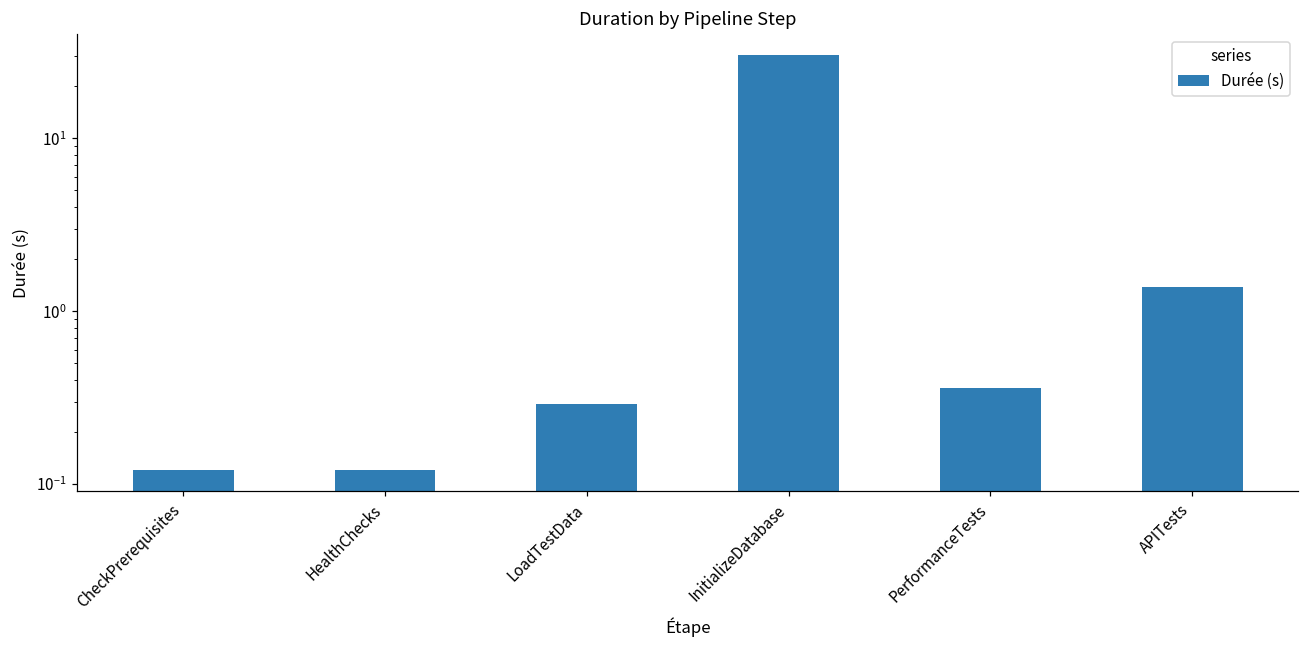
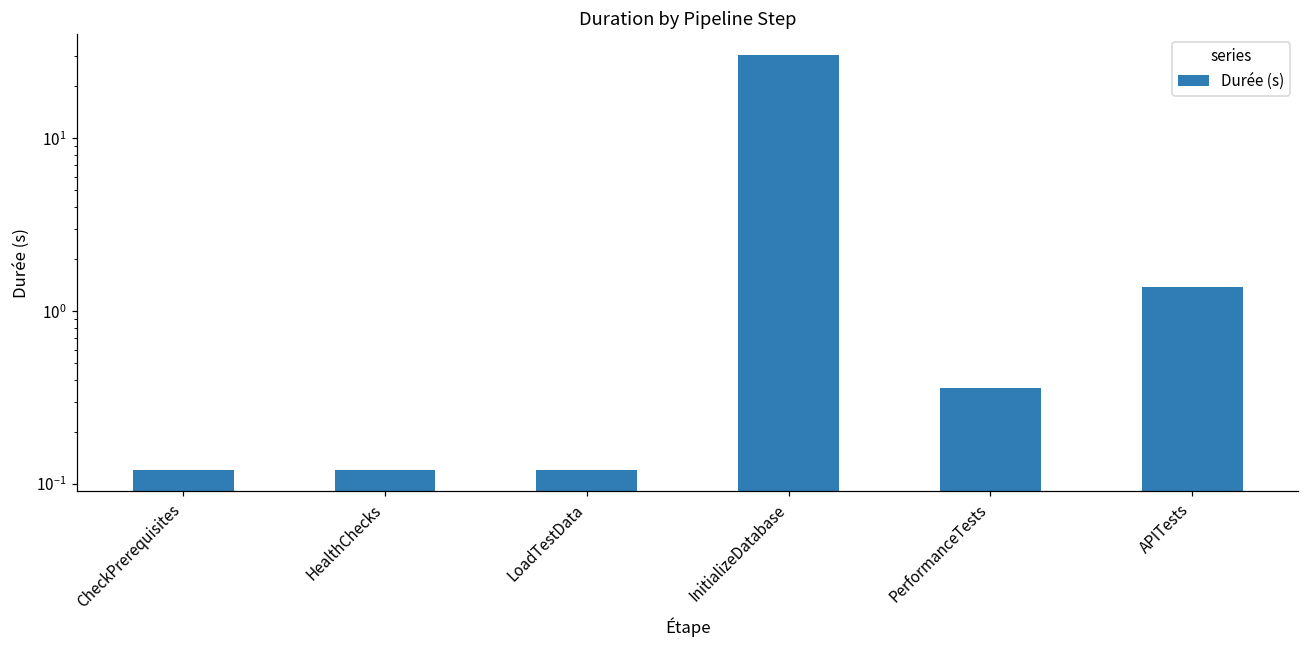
  {
    "CheckPrerequisites": 0.12,
    "HealthChecks": 0.12,
-   "LoadTestData": 0.29,
+   "LoadTestData": 0.12,
    "InitializeDatabase": 30,
    "PerformanceTests": 0.36,
    "APITests": 1.4
  }
